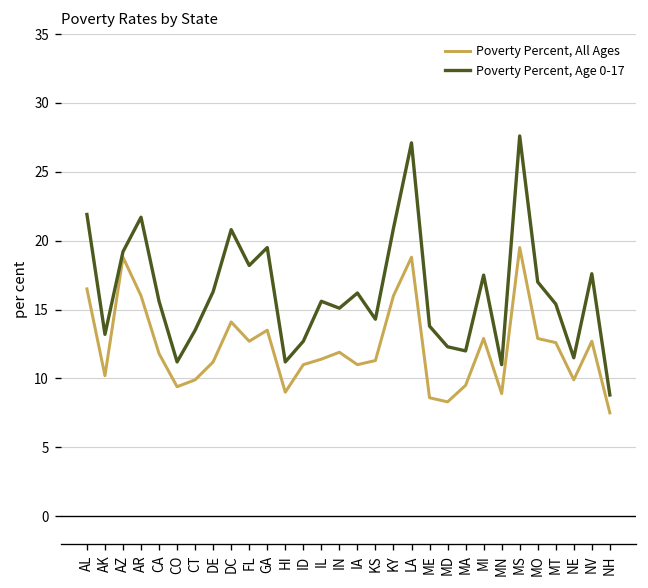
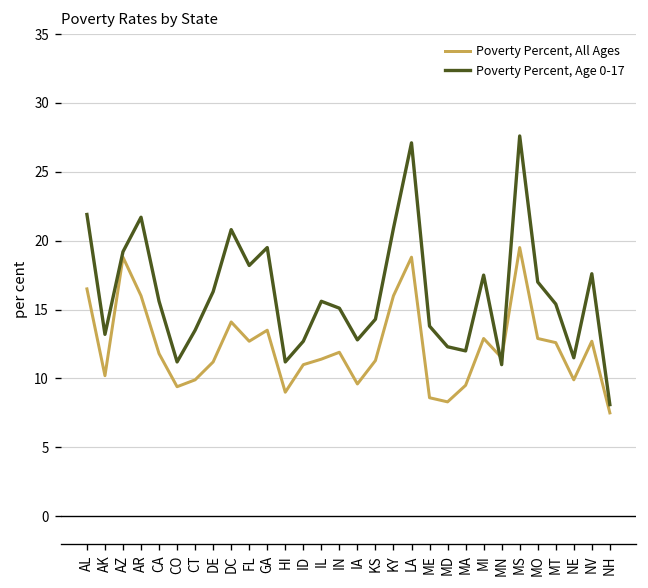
  {
    "Poverty Percent, All Ages": {
      "AL": 16.5,
      "AK": 10.2,
      "AZ": 18.8,
      "AR": 16.0,
      "CA": 11.8,
      "CO": 9.4,
      "CT": 9.9,
      "DE": 11.2,
      "DC": 14.1,
      "FL": 12.7,
      "GA": 13.5,
      "HI": 9.0,
      "ID": 11.0,
      "IL": 11.4,
      "IN": 11.9,
-     "IA": 11.0,
+     "IA": 9.6,
      "KS": 11.3,
      "KY": 16.0,
      "LA": 18.8,
      "ME": 8.6,
      "MD": 8.3,
      "MA": 9.5,
      "MI": 12.9,
-     "MN": 8.9,
+     "MN": 11.5,
      "MS": 19.5,
      "MO": 12.9,
      "MT": 12.6,
      "NE": 9.9,
      "NV": 12.7,
      "NH": 7.5
    },
    "Poverty Percent, Age 0-17": {
      "AL": 21.9,
      "AK": 13.2,
      "AZ": 19.2,
      "AR": 21.7,
      "CA": 15.6,
      "CO": 11.2,
      "CT": 13.5,
      "DE": 16.3,
      "DC": 20.8,
      "FL": 18.2,
      "GA": 19.5,
      "HI": 11.2,
      "ID": 12.7,
      "IL": 15.6,
      "IN": 15.1,
-     "IA": 16.2,
+     "IA": 12.8,
      "KS": 14.3,
      "KY": 20.9,
      "LA": 27.1,
      "ME": 13.8,
      "MD": 12.3,
      "MA": 12.0,
      "MI": 17.5,
      "MN": 11.0,
      "MS": 27.6,
      "MO": 17.0,
      "MT": 15.4,
      "NE": 11.5,
      "NV": 17.6,
-     "NH": 8.8
+     "NH": 8.1
    }
  }
